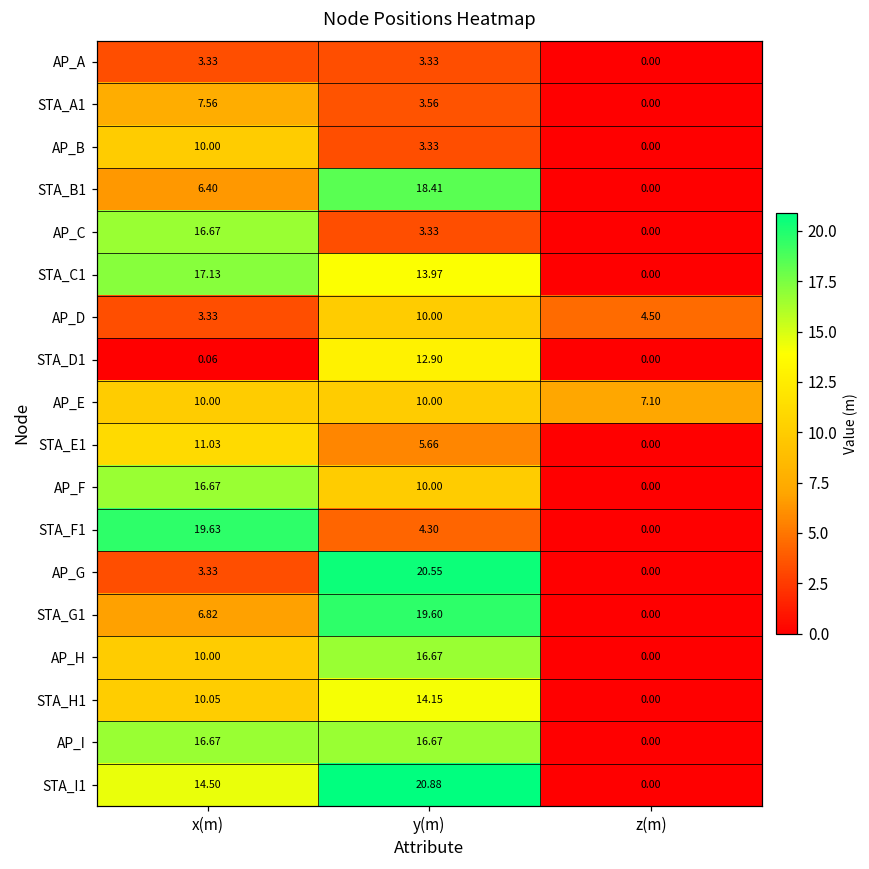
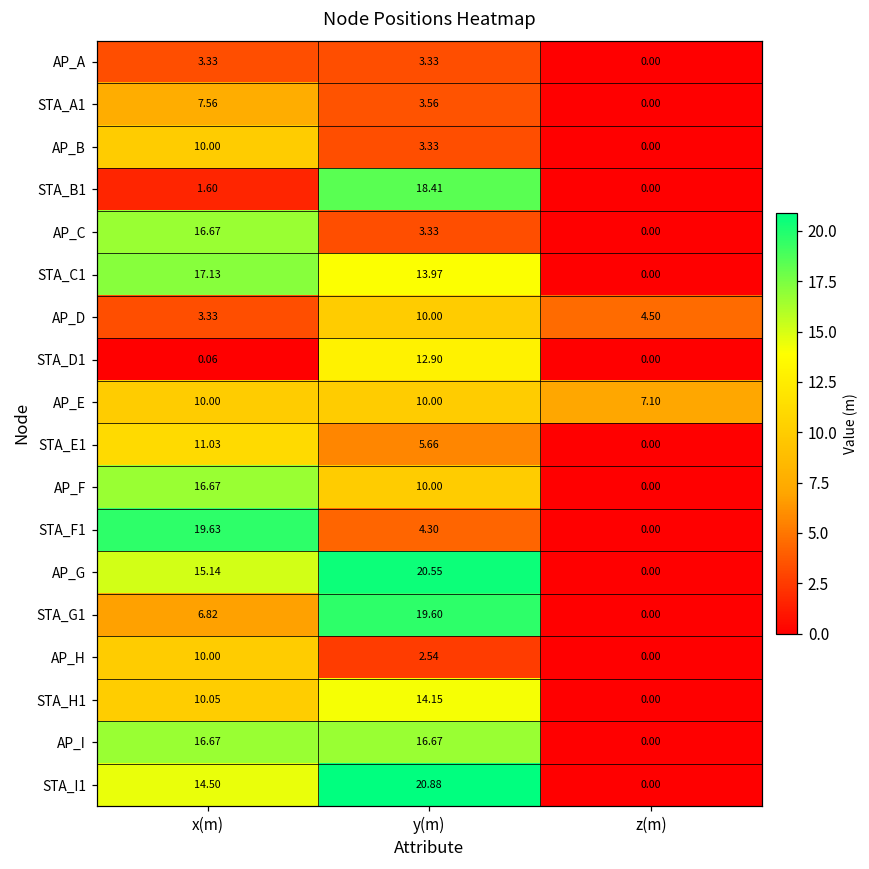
  {
    "AP_A": {
      "x(m)": 3.33,
      "y(m)": 3.33,
      "z(m)": 0.00
    },
    "STA_A1": {
      "x(m)": 7.56,
      "y(m)": 3.56,
      "z(m)": 0.00
    },
    "AP_B": {
      "x(m)": 10.00,
      "y(m)": 3.33,
      "z(m)": 0.00
    },
    "STA_B1": {
-     "x(m)": 6.40,
+     "x(m)": 1.60,
      "y(m)": 18.41,
      "z(m)": 0.00
    },
    "AP_C": {
      "x(m)": 16.67,
      "y(m)": 3.33,
      "z(m)": 0.00
    },
    "STA_C1": {
      "x(m)": 17.13,
      "y(m)": 13.97,
      "z(m)": 0.00
    },
    "AP_D": {
      "x(m)": 3.33,
      "y(m)": 10.00,
      "z(m)": 4.50
    },
    "STA_D1": {
      "x(m)": 0.06,
      "y(m)": 12.90,
      "z(m)": 0.00
    },
    "AP_E": {
      "x(m)": 10.00,
      "y(m)": 10.00,
      "z(m)": 7.10
    },
    "STA_E1": {
      "x(m)": 11.03,
      "y(m)": 5.66,
      "z(m)": 0.00
    },
    "AP_F": {
      "x(m)": 16.67,
      "y(m)": 10.00,
      "z(m)": 0.00
    },
    "STA_F1": {
      "x(m)": 19.63,
      "y(m)": 4.30,
      "z(m)": 0.00
    },
    "AP_G": {
-     "x(m)": 3.33,
+     "x(m)": 15.14,
      "y(m)": 20.55,
      "z(m)": 0.00
    },
    "STA_G1": {
      "x(m)": 6.82,
      "y(m)": 19.60,
      "z(m)": 0.00
    },
    "AP_H": {
      "x(m)": 10.00,
-     "y(m)": 16.67,
+     "y(m)": 2.54,
      "z(m)": 0.00
    },
    "STA_H1": {
      "x(m)": 10.05,
      "y(m)": 14.15,
      "z(m)": 0.00
    },
    "AP_I": {
      "x(m)": 16.67,
      "y(m)": 16.67,
      "z(m)": 0.00
    },
    "STA_I1": {
      "x(m)": 14.50,
      "y(m)": 20.88,
      "z(m)": 0.00
    }
  }
